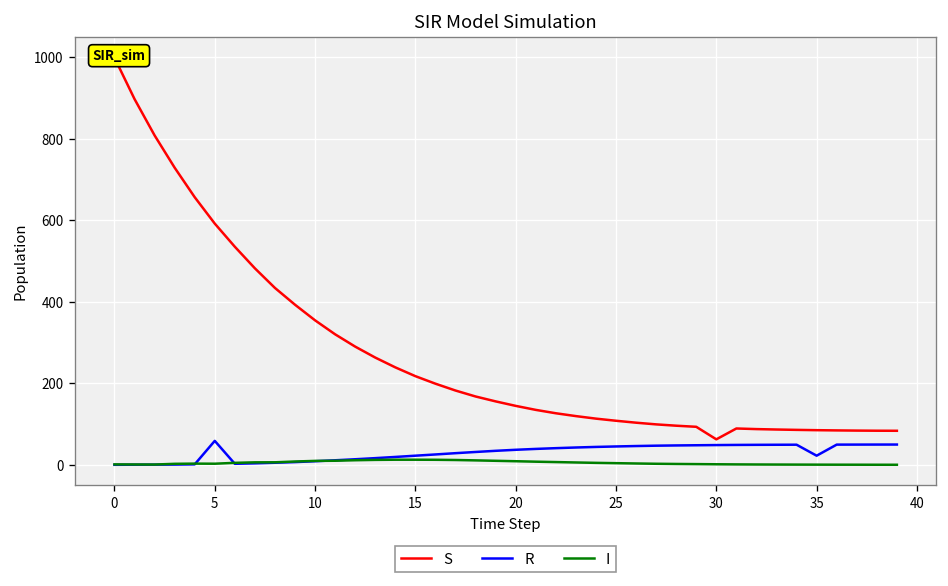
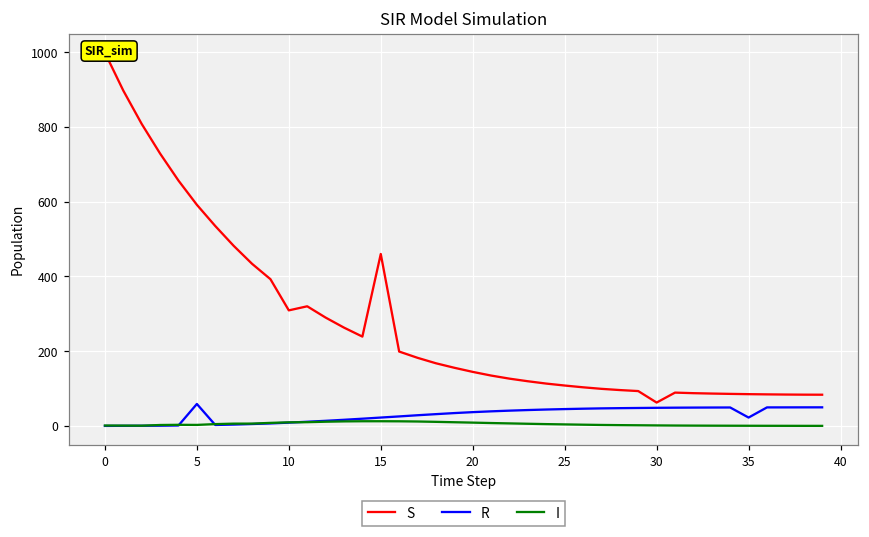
  {
    "S": {
      "5": 590,
-     "10": 350,
-     "15": 220,
+     "10": 310,
+     "15": 460,
      "20": 140,
      "25": 110,
      "30": 60,
      "35": 80
    },
    "R": {
      "5": 60,
      "15": 20,
      "20": 40,
      "25": 50,
      "30": 50,
      "35": 20
    },
    "I": {
      "5": 0,
      "15": 10,
      "20": 10,
      "25": 0,
      "30": 0,
      "35": 0
    }
  }
